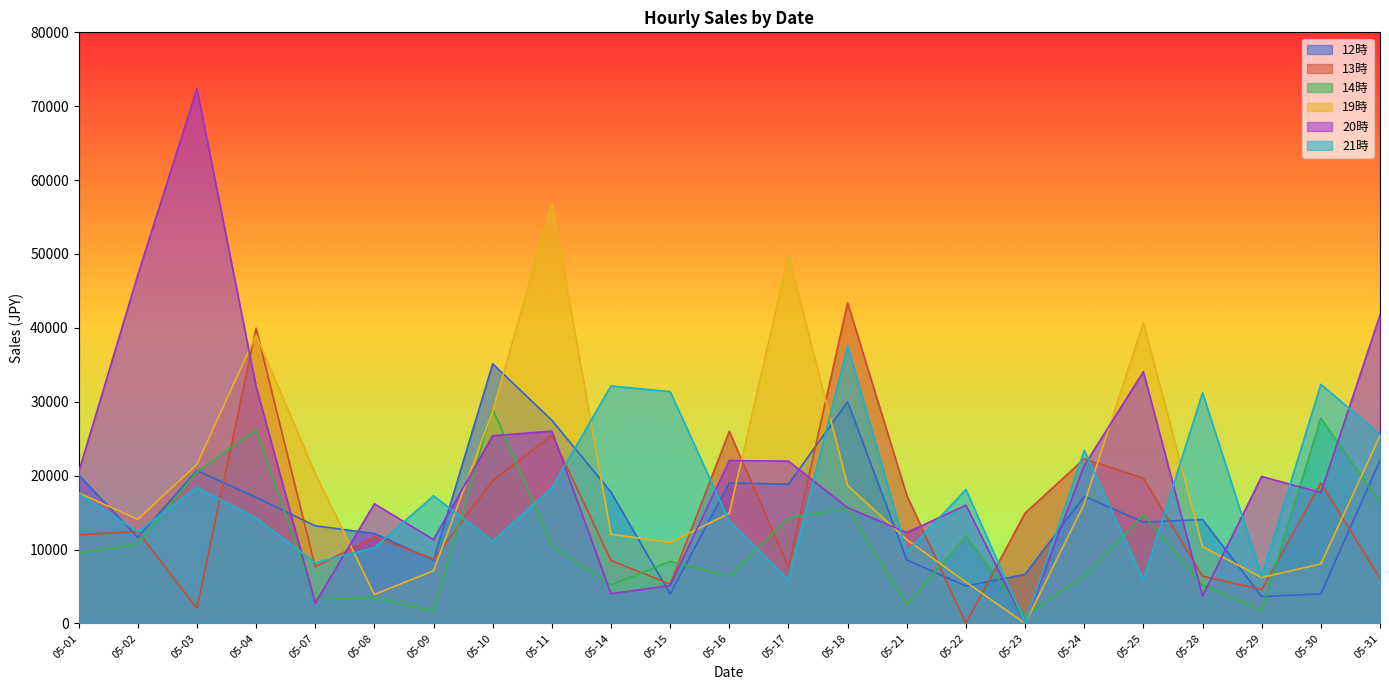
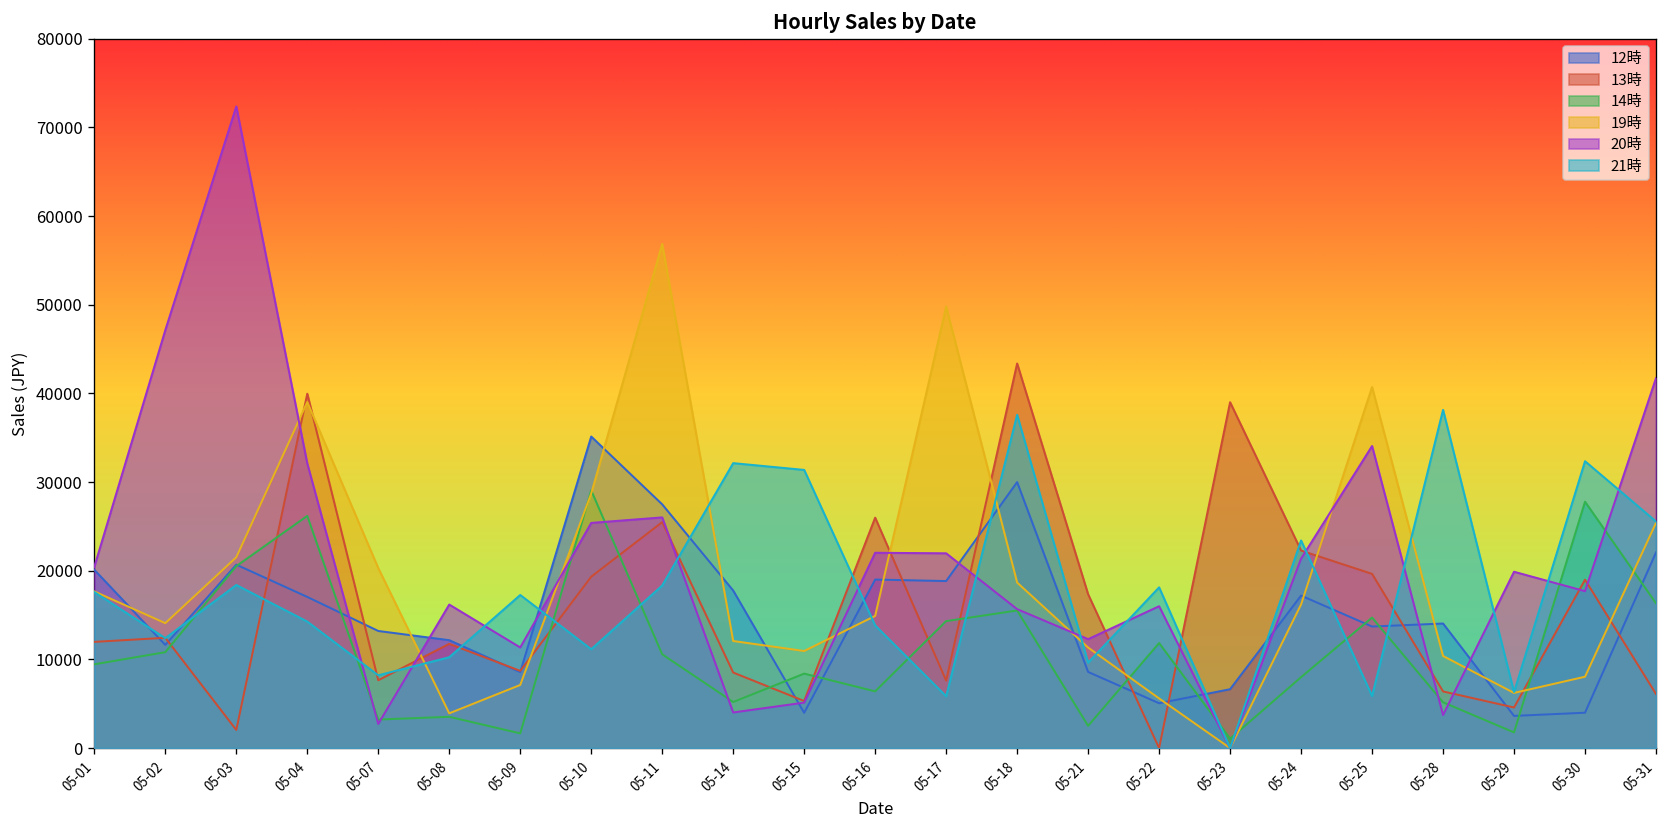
  {
    "12時": {
      "05-02": 12000,
      "05-04": 17000,
      "05-07": 13000,
      "05-08": 12000,
      "05-10": 35000,
      "05-11": 27000,
      "05-14": 18000,
      "05-15": 4000,
      "05-16": 19000,
      "05-17": 19000,
      "05-18": 30000,
      "05-21": 9000,
      "05-22": 5000,
      "05-23": 7000,
      "05-24": 17000,
      "05-25": 14000,
      "05-28": 14000,
      "05-29": 4000,
      "05-30": 4000,
      "05-31": 22000
    },
    "13時": {
      "05-01": 12000,
      "05-03": 2000,
      "05-04": 40000,
      "05-07": 8000,
      "05-08": 12000,
      "05-10": 19000,
      "05-11": 25000,
      "05-14": 9000,
      "05-16": 26000,
      "05-17": 8000,
      "05-18": 43000,
      "05-21": 17000,
      "05-22": 0,
-     "05-23": 15000,
+     "05-23": 39000,
      "05-24": 22000,
      "05-25": 20000,
      "05-28": 6000,
      "05-29": 5000,
      "05-30": 19000,
      "05-31": 6000
    },
    "14時": {
      "05-01": 9000,
      "05-02": 11000,
      "05-04": 26000,
      "05-07": 3000,
      "05-08": 4000,
      "05-09": 2000,
      "05-11": 11000,
      "05-14": 5000,
      "05-15": 8000,
      "05-16": 6000,
      "05-17": 14000,
      "05-21": 3000,
      "05-22": 12000,
      "05-23": 1000,
-     "05-24": 6000,
+     "05-24": 8000,
      "05-25": 15000,
      "05-28": 5000,
      "05-29": 2000,
      "05-30": 28000,
      "05-31": 16000
    },
    "19時": {
      "05-02": 14000,
      "05-03": 22000,
      "05-04": 39000,
      "05-07": 20000,
      "05-08": 4000,
      "05-09": 7000,
      "05-11": 57000,
      "05-14": 12000,
      "05-15": 11000,
      "05-16": 15000,
      "05-17": 50000,
      "05-18": 19000,
      "05-21": 11000,
      "05-22": 6000,
      "05-24": 16000,
      "05-25": 41000,
      "05-28": 10000,
      "05-30": 8000
    },
    "20時": {
      "05-02": 47000,
      "05-03": 72000,
      "05-04": 32000,
      "05-07": 3000,
      "05-08": 16000,
      "05-09": 11000,
      "05-10": 25000,
      "05-11": 26000,
      "05-14": 4000,
      "05-16": 22000,
      "05-17": 22000,
      "05-21": 12000,
      "05-22": 16000,
      "05-24": 21000,
      "05-25": 34000,
      "05-28": 4000,
      "05-29": 20000,
      "05-30": 18000,
      "05-31": 42000
    },
    "21時": {
      "05-03": 18000,
      "05-04": 14000,
      "05-07": 8000,
      "05-08": 10000,
      "05-09": 17000,
      "05-10": 11000,
      "05-11": 18000,
      "05-14": 32000,
      "05-15": 31000,
      "05-16": 14000,
      "05-17": 6000,
      "05-18": 38000,
      "05-21": 10000,
      "05-22": 18000,
      "05-24": 23000,
      "05-25": 6000,
-     "05-28": 31000,
+     "05-28": 38000,
      "05-30": 32000
    }
  }
